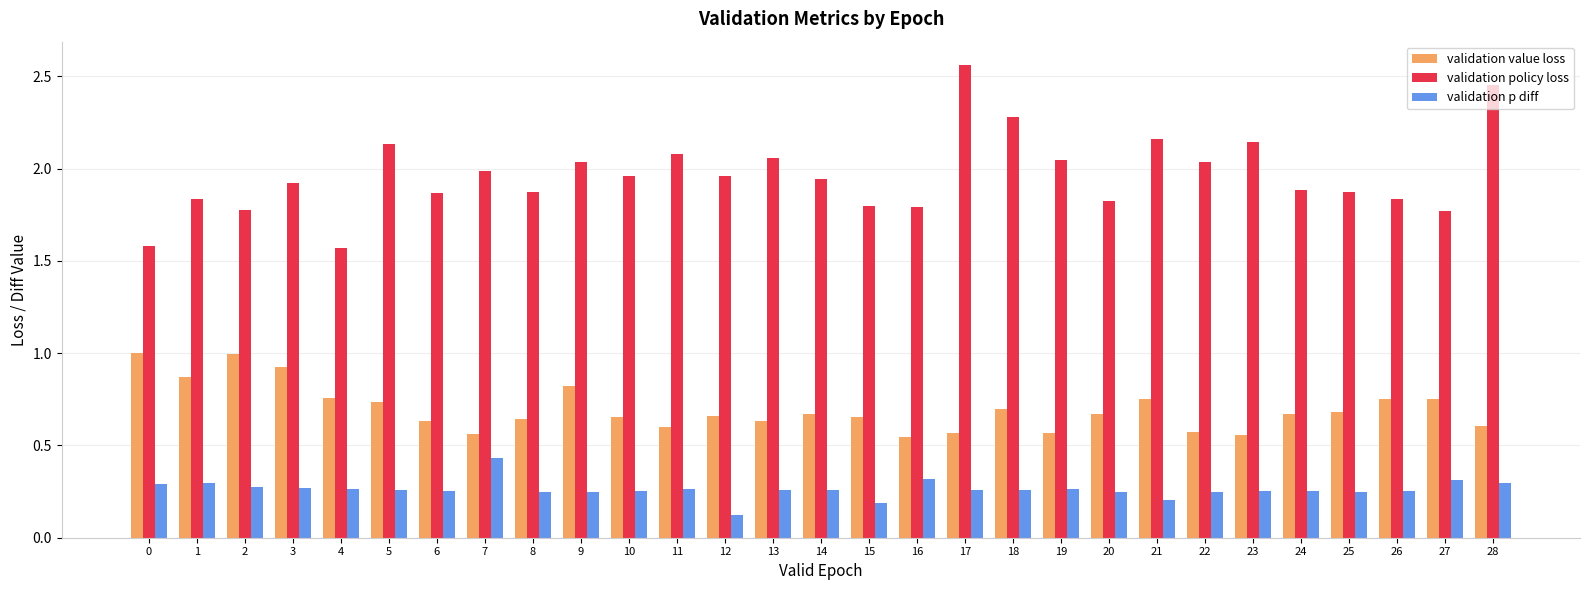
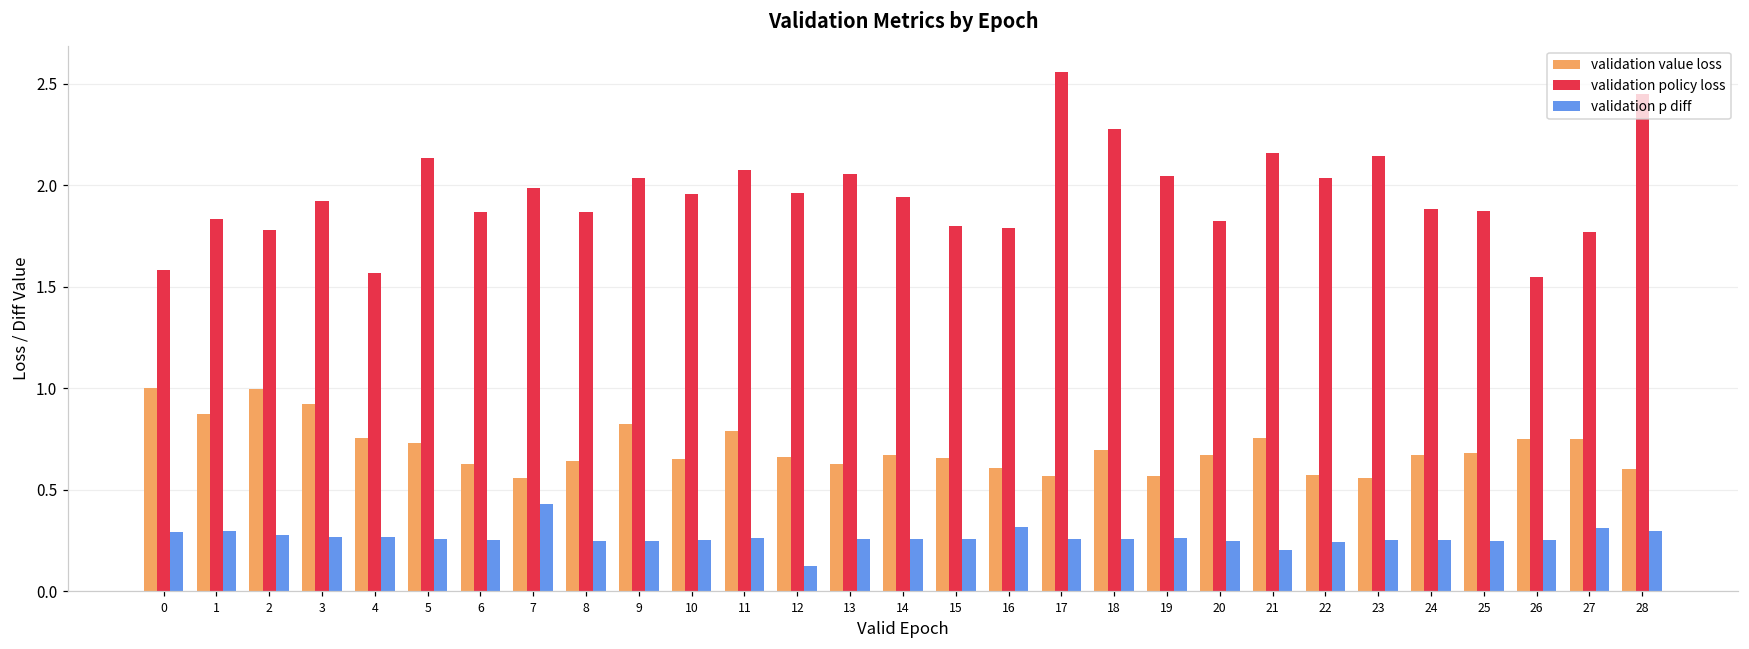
  {
    "validation value loss": {
      "0": 1.00,
      "1": 0.87,
      "2": 1.00,
      "3": 0.92,
      "4": 0.76,
      "5": 0.73,
      "6": 0.63,
      "7": 0.56,
      "8": 0.64,
      "9": 0.82,
      "10": 0.65,
-     "11": 0.60,
+     "11": 0.79,
      "12": 0.66,
      "13": 0.63,
      "14": 0.67,
      "15": 0.66,
-     "16": 0.55,
+     "16": 0.61,
      "17": 0.57,
      "18": 0.70,
      "19": 0.57,
      "20": 0.67,
      "21": 0.75,
      "22": 0.57,
      "23": 0.56,
      "24": 0.67,
      "25": 0.68,
      "26": 0.75,
      "27": 0.75,
      "28": 0.60
    },
    "validation policy loss": {
      "0": 1.58,
      "1": 1.84,
      "2": 1.78,
      "3": 1.92,
      "4": 1.57,
      "5": 2.14,
      "6": 1.87,
      "7": 1.99,
      "8": 1.87,
      "9": 2.04,
      "10": 1.96,
      "11": 2.08,
      "12": 1.96,
      "13": 2.05,
      "14": 1.94,
      "15": 1.80,
      "16": 1.79,
      "17": 2.56,
      "18": 2.28,
      "19": 2.05,
      "20": 1.83,
      "21": 2.16,
      "22": 2.04,
      "23": 2.14,
      "24": 1.89,
      "25": 1.87,
-     "26": 1.83,
+     "26": 1.55,
      "27": 1.77
    },
    "validation p diff": {
      "0": 0.29,
      "1": 0.30,
      "2": 0.28,
      "3": 0.27,
      "4": 0.27,
      "5": 0.26,
      "6": 0.25,
      "7": 0.43,
      "8": 0.25,
      "9": 0.25,
      "10": 0.26,
      "11": 0.27,
      "12": 0.13,
      "13": 0.26,
      "14": 0.26,
-     "15": 0.19,
+     "15": 0.26,
      "16": 0.32,
      "17": 0.26,
      "18": 0.26,
      "19": 0.26,
      "20": 0.25,
      "21": 0.20,
      "22": 0.25,
      "23": 0.25,
      "24": 0.25,
      "25": 0.25,
      "26": 0.25,
      "27": 0.31,
      "28": 0.30
    }
  }
